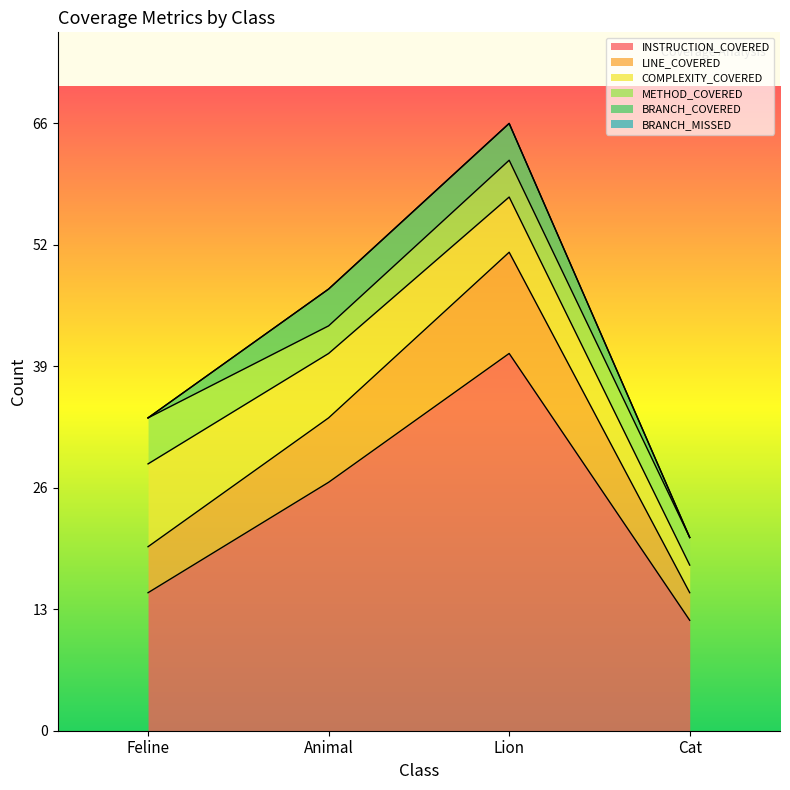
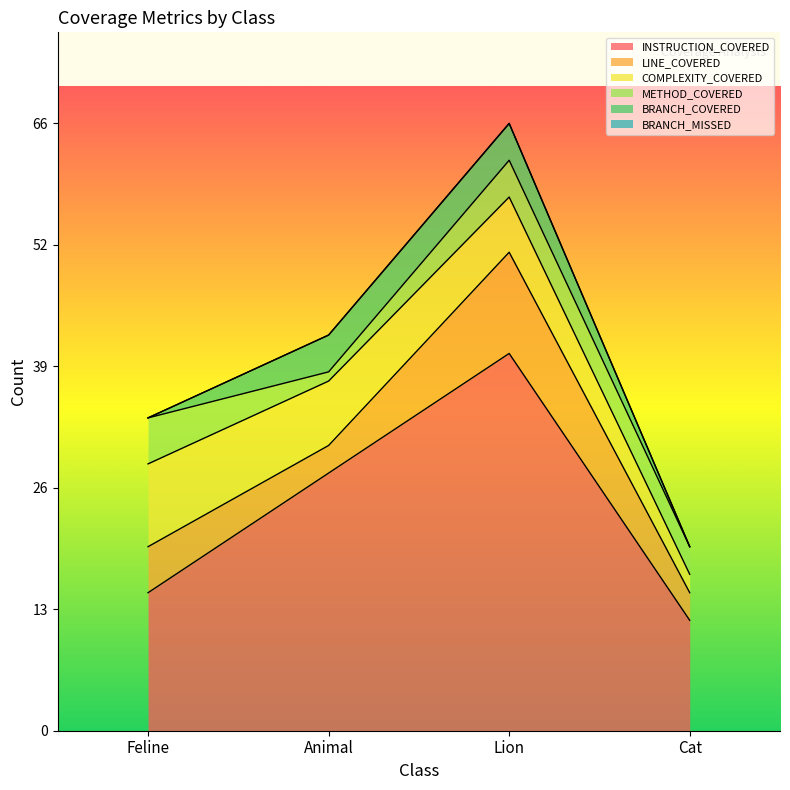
  {
    "INSTRUCTION_COVERED": {
      "Feline": 15,
-     "Animal": 27,
+     "Animal": 28,
      "Lion": 41,
      "Cat": 12
    },
    "LINE_COVERED": {
      "Feline": 5,
-     "Animal": 7,
+     "Animal": 3,
      "Lion": 11,
      "Cat": 3
    },
    "COMPLEXITY_COVERED": {
      "Feline": 9,
      "Animal": 7,
      "Lion": 6,
-     "Cat": 3
+     "Cat": 2
    },
    "METHOD_COVERED": {
-     "Animal": 3,
+     "Animal": 1,
      "Lion": 4
    }
  }
